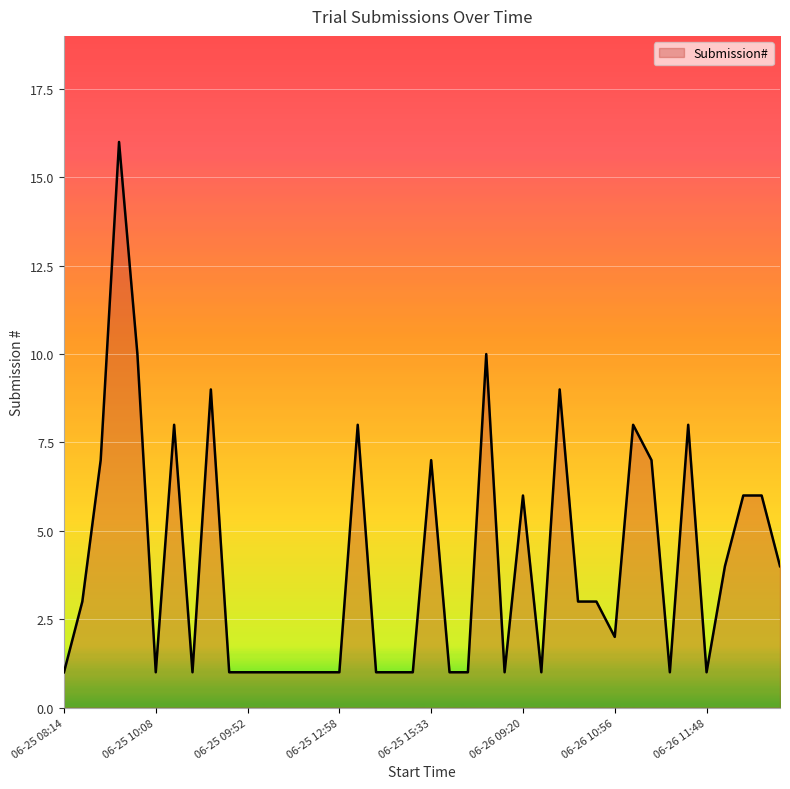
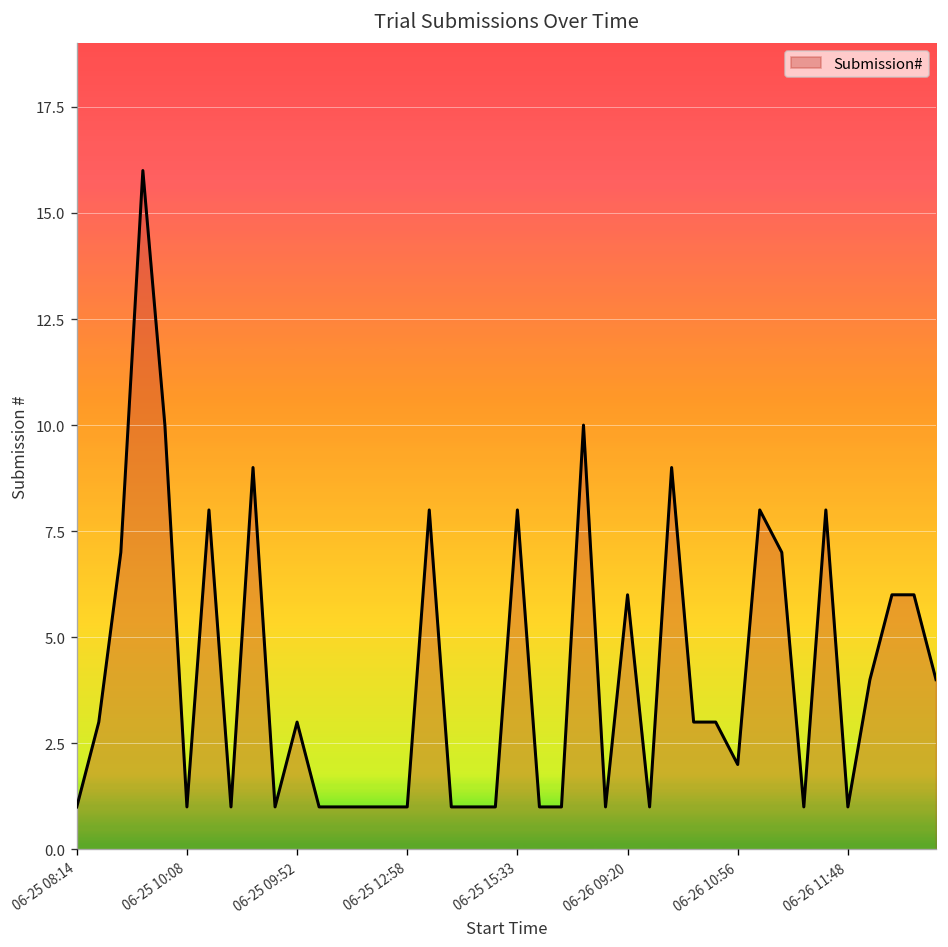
  {
    "06-25 08:14": 1,
    "06-25 10:08": 1,
-   "06-25 09:52": 1,
+   "06-25 09:52": 3,
    "06-25 12:58": 1,
-   "06-25 15:33": 7,
+   "06-25 15:33": 8,
    "06-26 09:20": 6,
    "06-26 10:56": 2,
    "06-26 11:48": 1
  }
